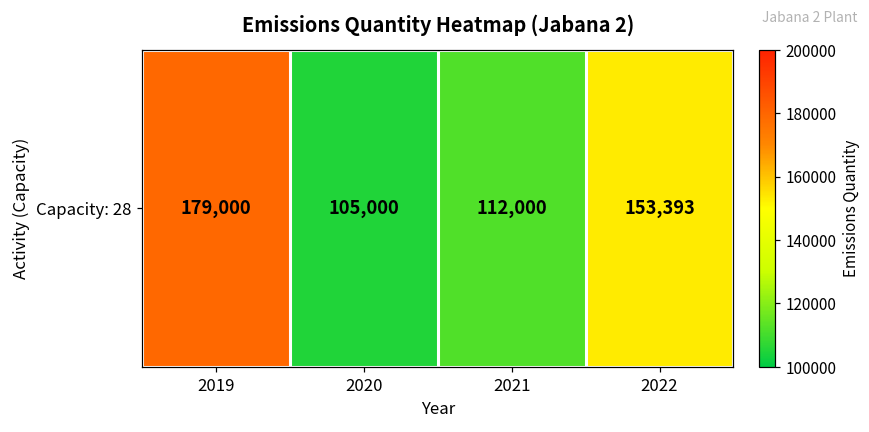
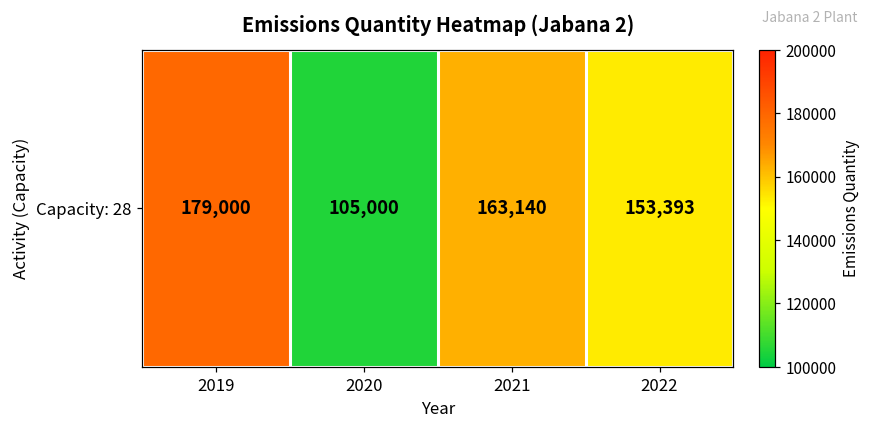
  {
    "Capacity: 28": {
      "2019": "179,000",
      "2020": "105,000",
-     "2021": "112,000",
+     "2021": "163,140",
      "2022": "153,393"
    }
  }
